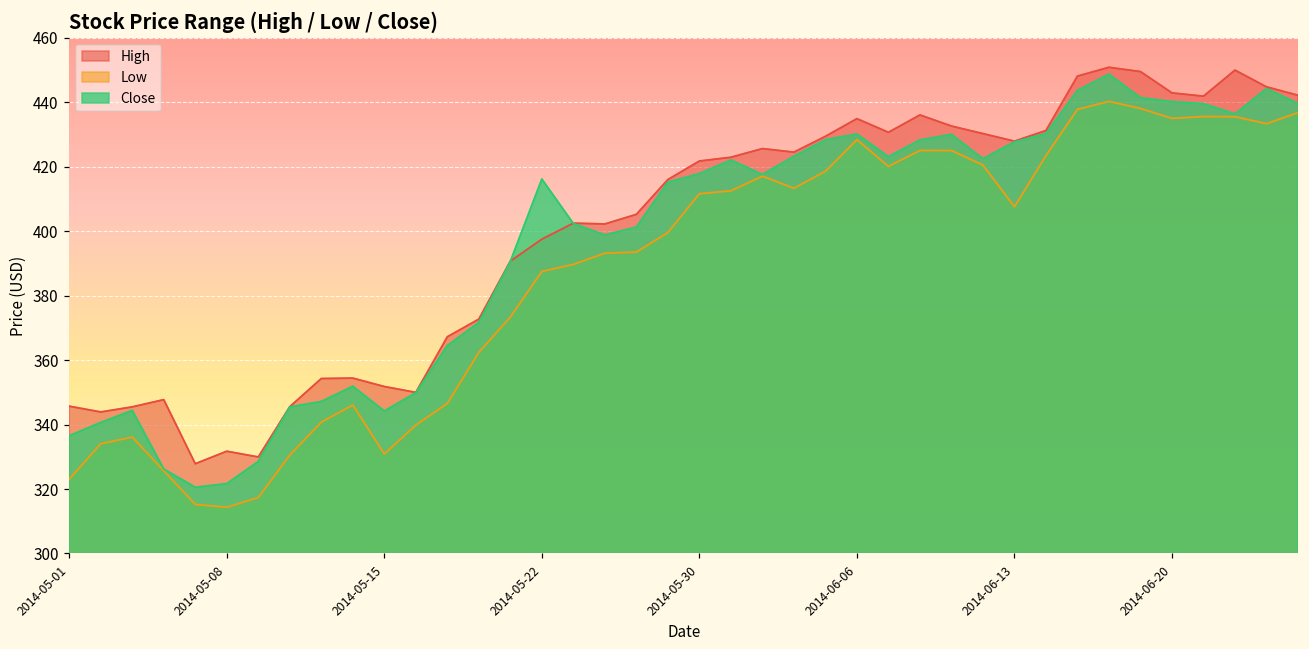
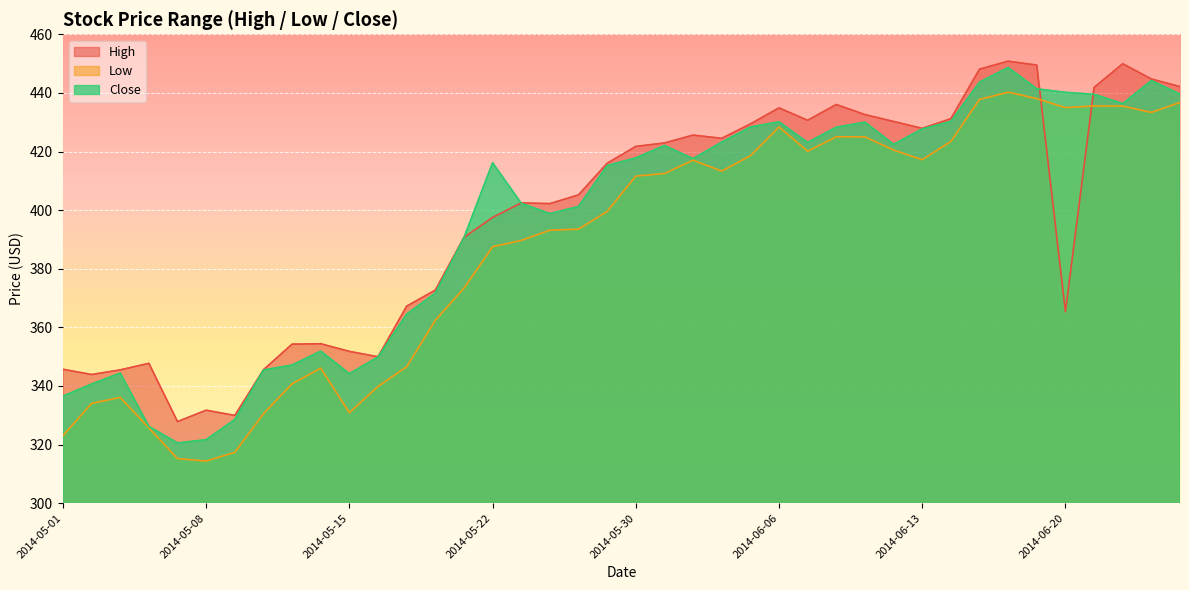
  {
    "High": {
      "2014-05-01": 346,
      "2014-05-08": 332,
      "2014-05-15": 352,
      "2014-05-22": 397,
      "2014-05-30": 422,
      "2014-06-06": 435,
-     "2014-06-20": 443
+     "2014-06-20": 365
    },
    "Low": {
      "2014-05-01": 323,
      "2014-05-08": 314,
      "2014-05-15": 331,
      "2014-05-22": 388,
      "2014-05-30": 412,
      "2014-06-06": 428,
-     "2014-06-13": 408,
+     "2014-06-13": 417,
      "2014-06-20": 435
    },
    "Close": {
      "2014-05-01": 337,
      "2014-05-08": 322,
      "2014-05-15": 344,
      "2014-05-22": 416,
      "2014-05-30": 418,
      "2014-06-06": 430,
      "2014-06-20": 440
    }
  }
